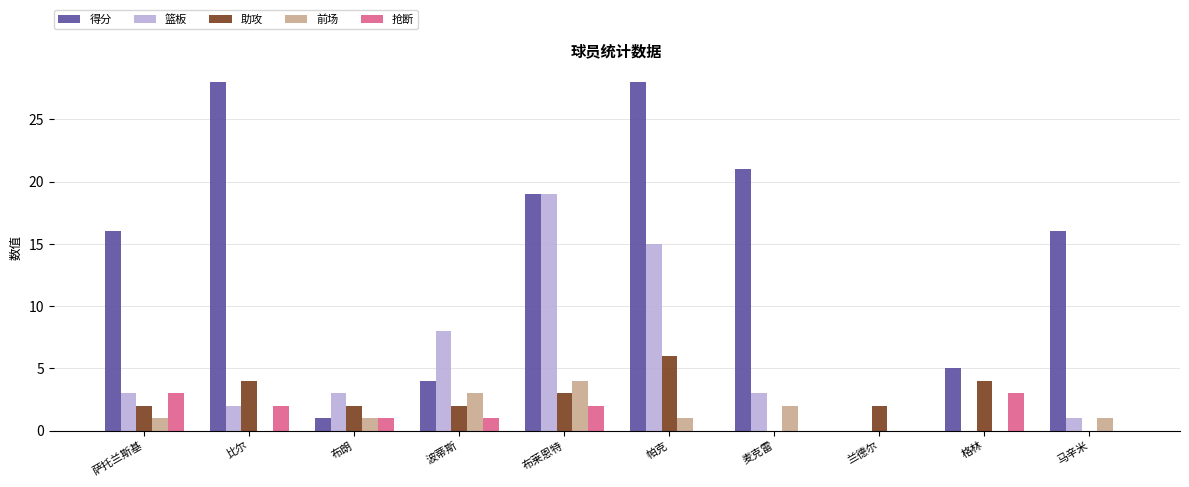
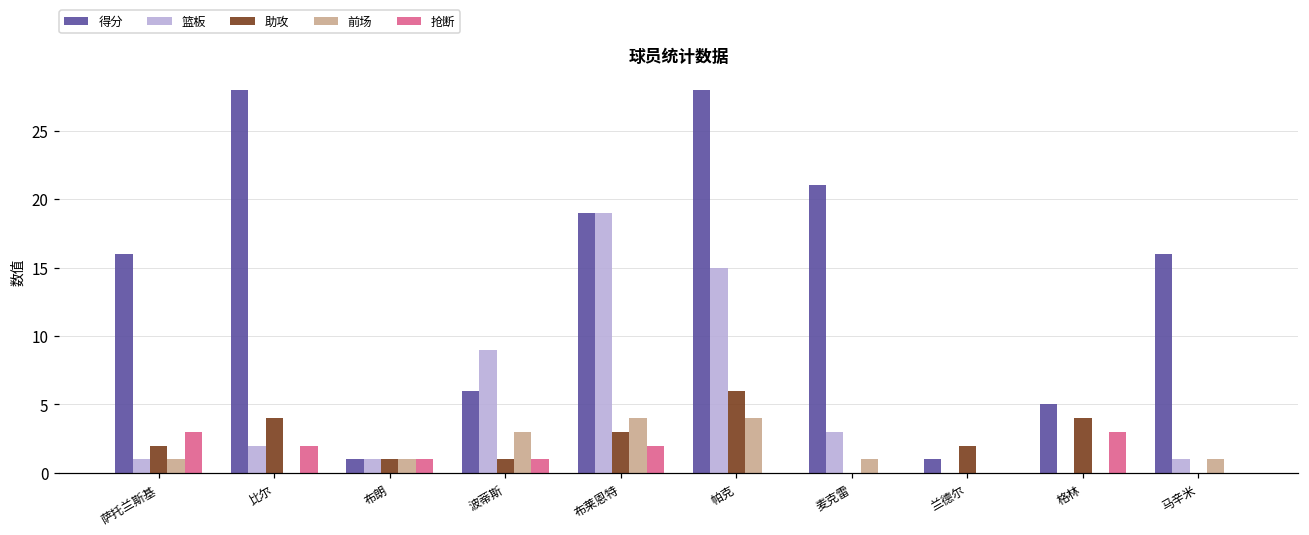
  {
    "得分": {
      "萨托兰斯基": 16,
      "比尔": 28,
      "布朗": 1,
-     "波蒂斯": 4,
+     "波蒂斯": 6,
      "布莱恩特": 19,
      "帕克": 28,
      "麦克雷": 21,
-     "兰德尔": 0,
+     "兰德尔": 1,
      "格林": 5,
      "马辛米": 16
    },
    "篮板": {
-     "萨托兰斯基": 3,
+     "萨托兰斯基": 1,
      "比尔": 2,
-     "布朗": 3,
-     "波蒂斯": 8,
+     "布朗": 1,
+     "波蒂斯": 9,
      "布莱恩特": 19,
      "帕克": 15,
      "麦克雷": 3,
      "兰德尔": 0,
      "格林": 0,
      "马辛米": 1
    },
    "助攻": {
      "萨托兰斯基": 2,
      "比尔": 4,
-     "布朗": 2,
-     "波蒂斯": 2,
+     "布朗": 1,
+     "波蒂斯": 1,
      "布莱恩特": 3,
      "帕克": 6,
      "麦克雷": 0,
      "兰德尔": 2,
      "格林": 4,
      "马辛米": 0
    },
    "前场": {
      "萨托兰斯基": 1,
      "比尔": 0,
      "布朗": 1,
      "波蒂斯": 3,
      "布莱恩特": 4,
-     "帕克": 1,
-     "麦克雷": 2,
+     "帕克": 4,
+     "麦克雷": 1,
      "兰德尔": 0,
      "格林": 0,
      "马辛米": 1
    },
    "抢断": {
      "萨托兰斯基": 3,
      "比尔": 2,
      "布朗": 1,
      "波蒂斯": 1,
      "布莱恩特": 2,
      "帕克": 0,
      "麦克雷": 0,
      "兰德尔": 0,
      "格林": 3,
      "马辛米": 0
    }
  }
